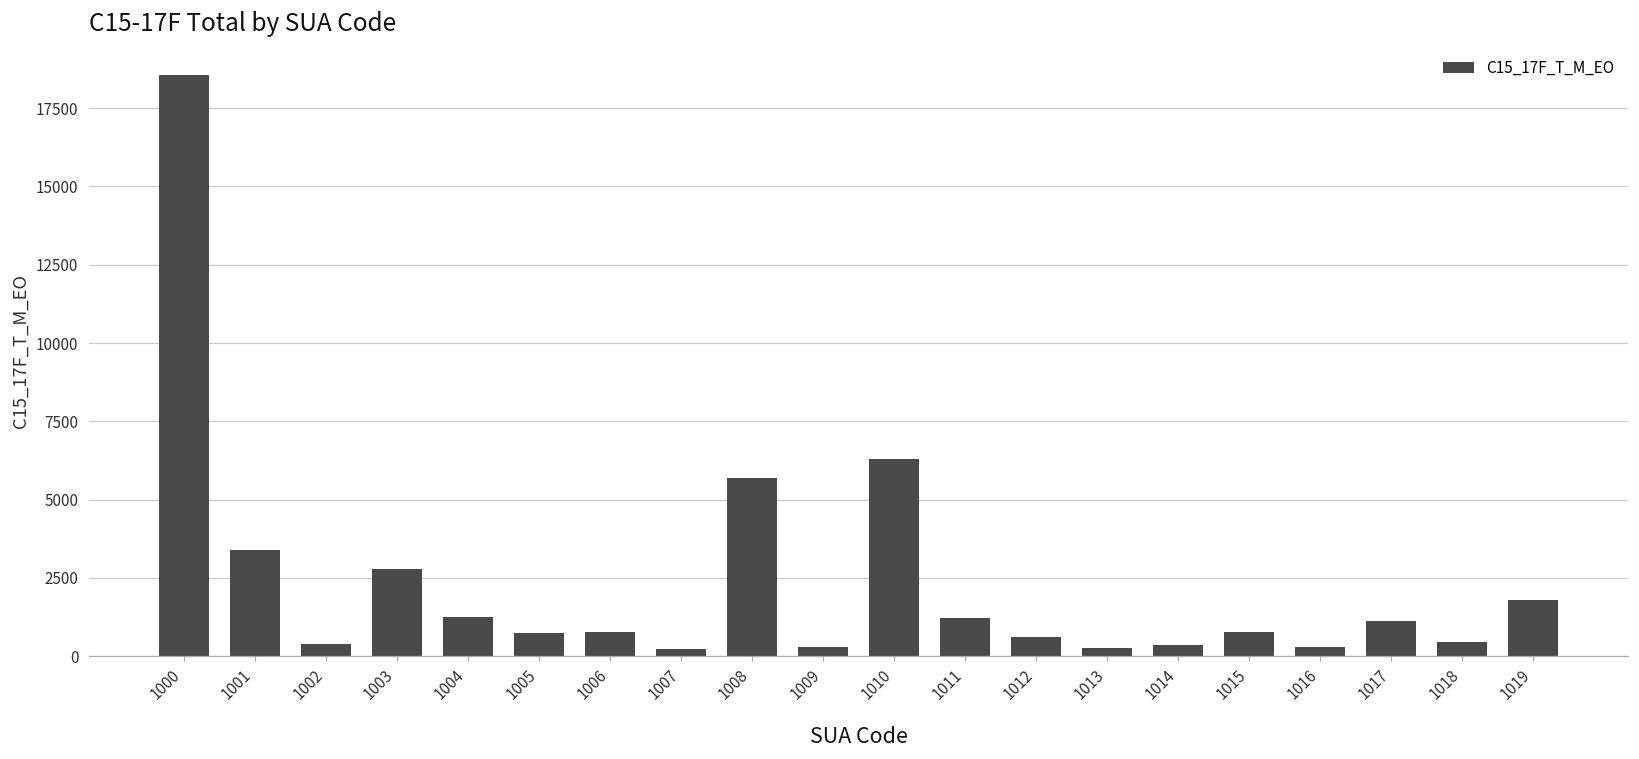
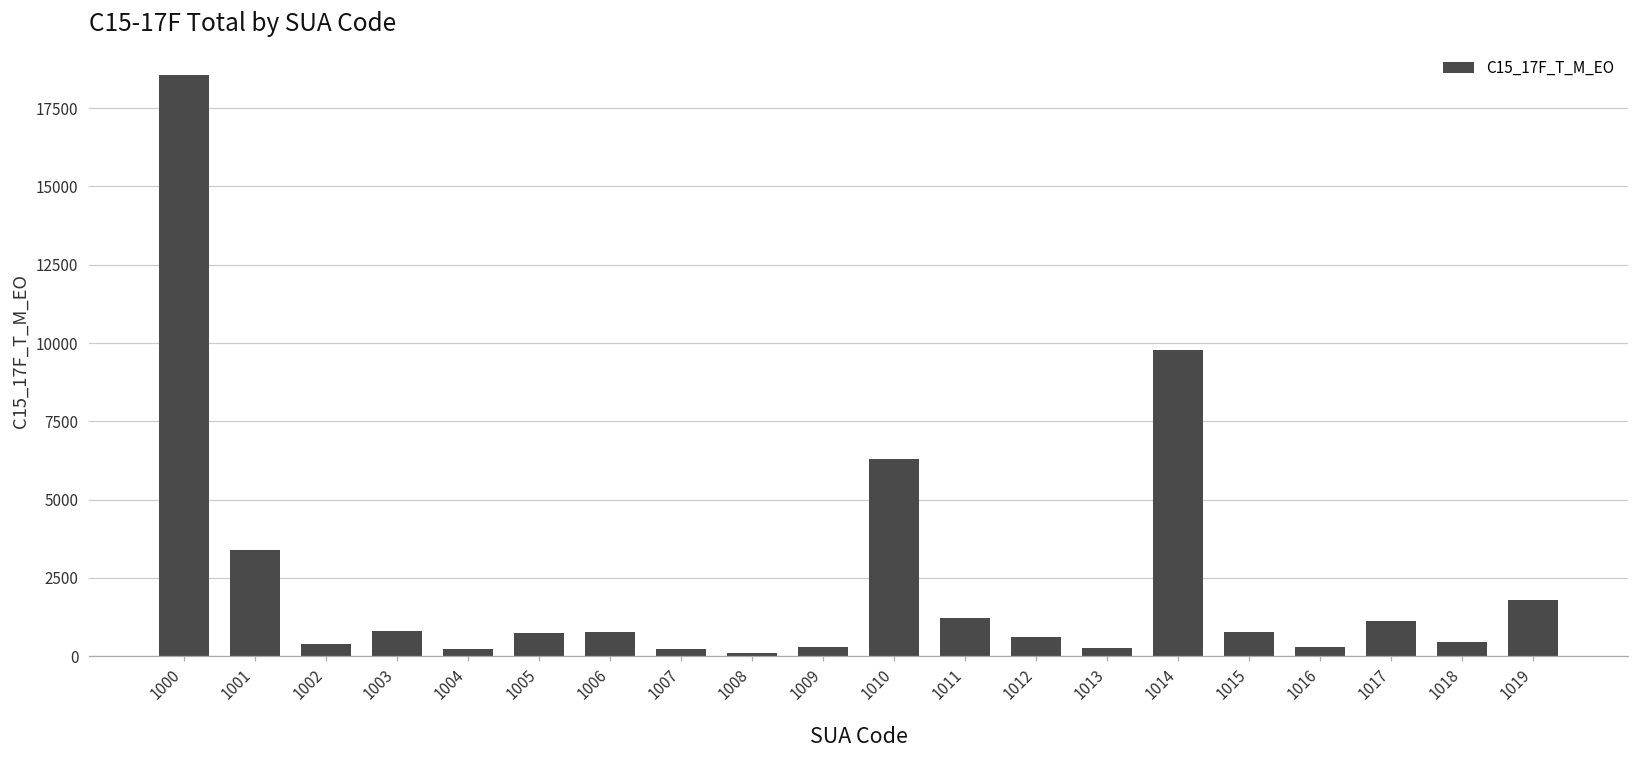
  {
    "1000": 18600,
    "1001": 3400,
    "1002": 400,
-   "1003": 2800,
-   "1004": 1300,
+   "1003": 800,
+   "1004": 200,
    "1005": 700,
    "1006": 800,
    "1007": 200,
-   "1008": 5700,
+   "1008": 100,
    "1009": 300,
    "1010": 6300,
    "1011": 1200,
    "1012": 600,
    "1013": 300,
-   "1014": 400,
+   "1014": 9800,
    "1015": 800,
    "1016": 300,
    "1017": 1100,
    "1018": 400,
    "1019": 1800
  }
